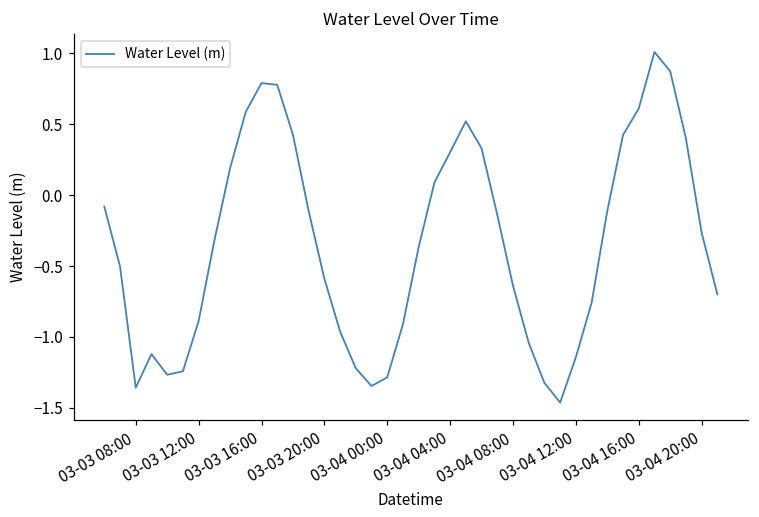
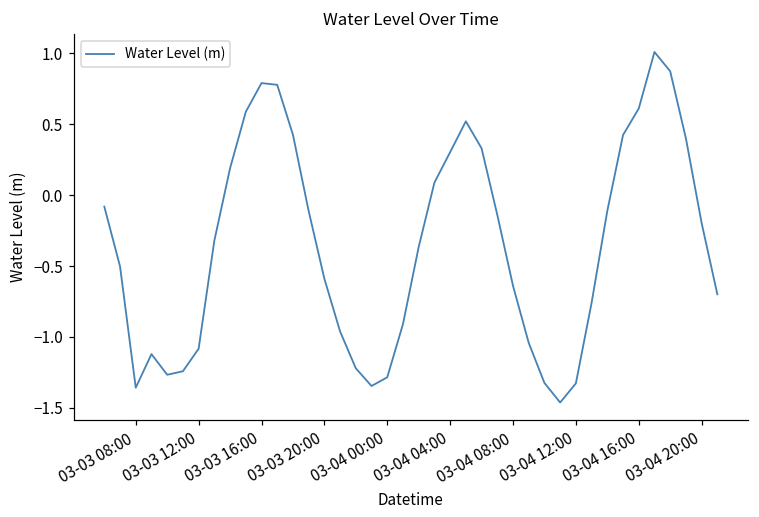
  {
    "03-03 08:00": -1.36,
-   "03-03 12:00": -0.89,
+   "03-03 12:00": -1.08,
    "03-03 16:00": 0.79,
    "03-03 20:00": -0.59,
    "03-04 00:00": -1.28,
    "03-04 04:00": 0.30,
    "03-04 08:00": -0.64,
-   "03-04 12:00": -1.14,
+   "03-04 12:00": -1.33,
    "03-04 16:00": 0.61,
-   "03-04 20:00": -0.26
+   "03-04 20:00": -0.20
  }
